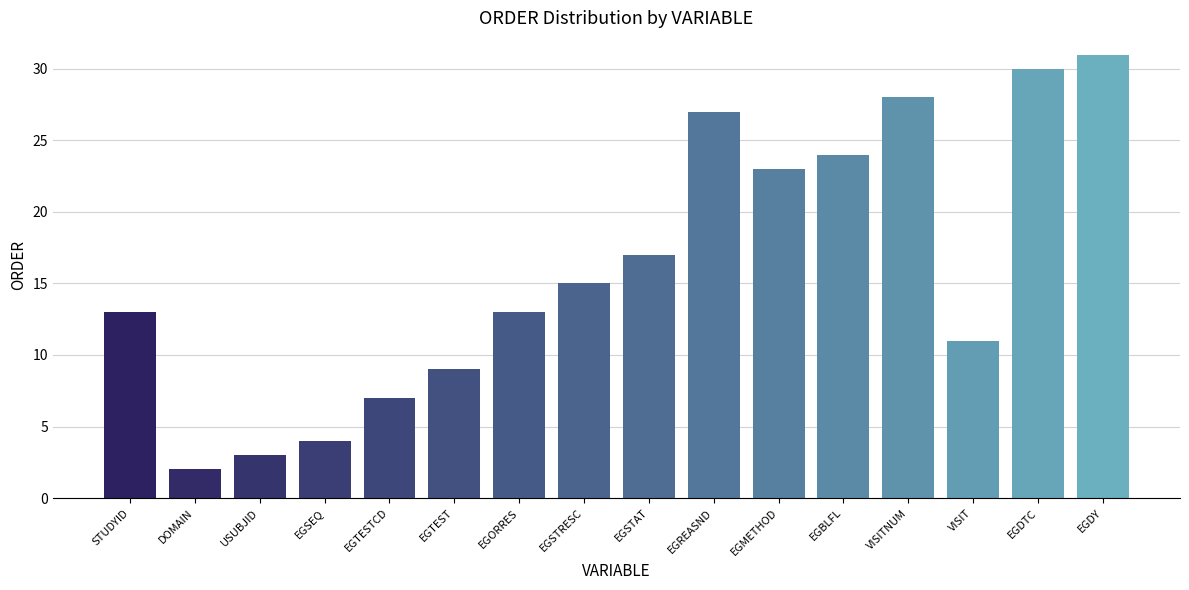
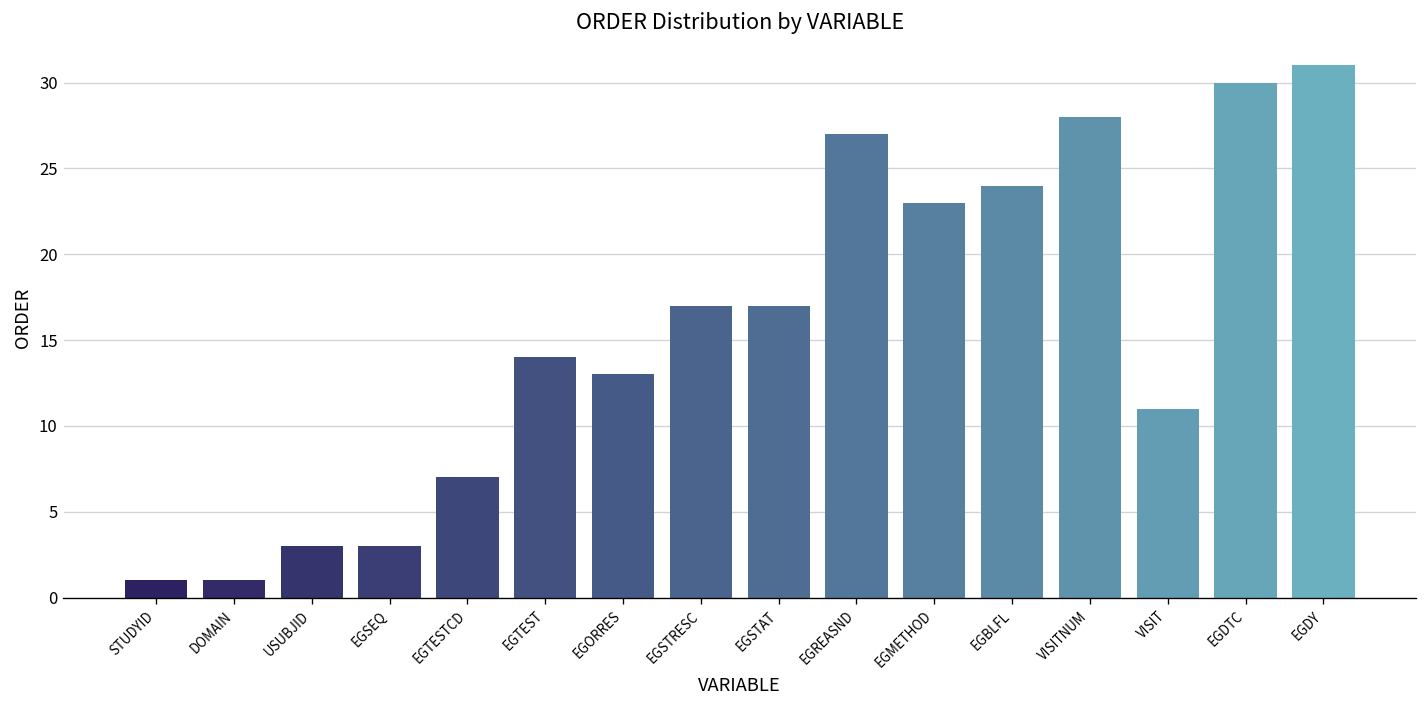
  {
-   "STUDYID": 13,
-   "DOMAIN": 2,
+   "STUDYID": 1,
+   "DOMAIN": 1,
    "USUBJID": 3,
-   "EGSEQ": 4,
+   "EGSEQ": 3,
    "EGTESTCD": 7,
-   "EGTEST": 9,
+   "EGTEST": 14,
    "EGORRES": 13,
-   "EGSTRESC": 15,
+   "EGSTRESC": 17,
    "EGSTAT": 17,
    "EGREASND": 27,
    "EGMETHOD": 23,
    "EGBLFL": 24,
    "VISITNUM": 28,
    "VISIT": 11,
    "EGDTC": 30,
    "EGDY": 31
  }
